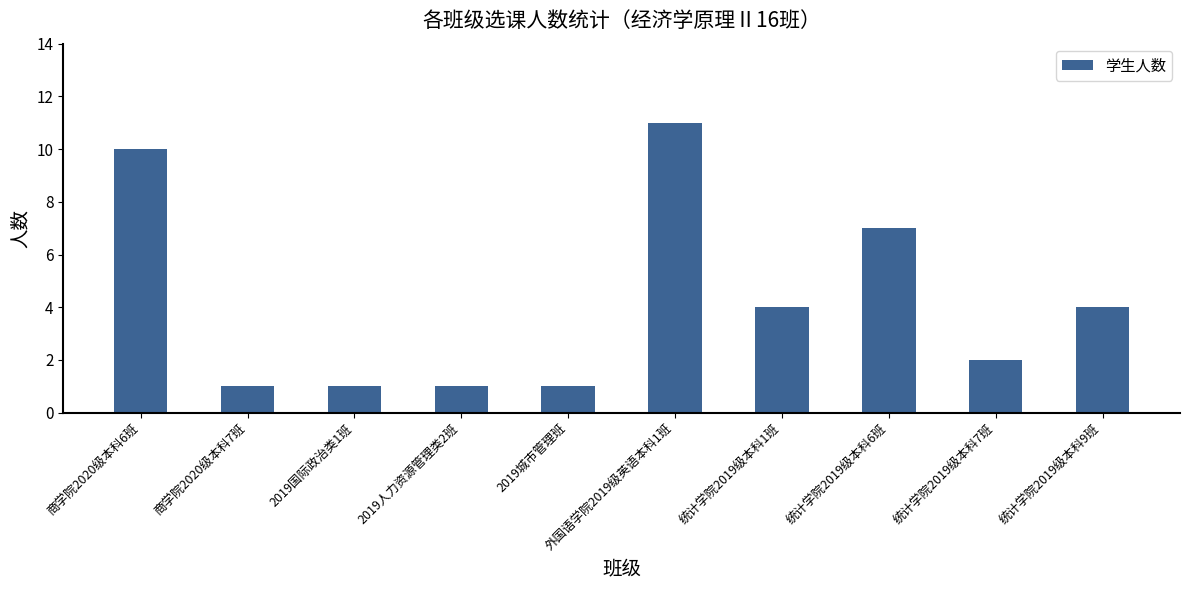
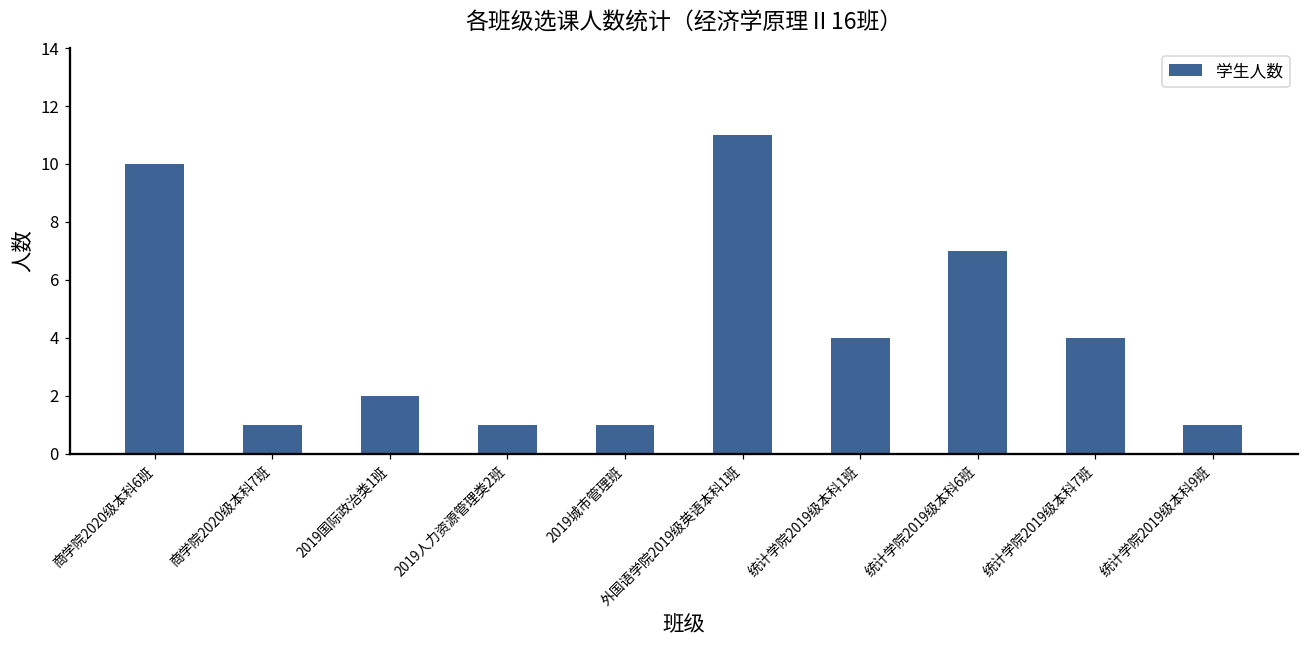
  {
    "商学院2020级本科6班": 10,
    "商学院2020级本科7班": 1,
-   "2019国际政治类1班": 1,
+   "2019国际政治类1班": 2,
    "2019人力资源管理类2班": 1,
    "2019城市管理班": 1,
    "外国语学院2019级英语本科1班": 11,
    "统计学院2019级本科1班": 4,
    "统计学院2019级本科6班": 7,
-   "统计学院2019级本科7班": 2,
-   "统计学院2019级本科9班": 4
+   "统计学院2019级本科7班": 4,
+   "统计学院2019级本科9班": 1
  }
